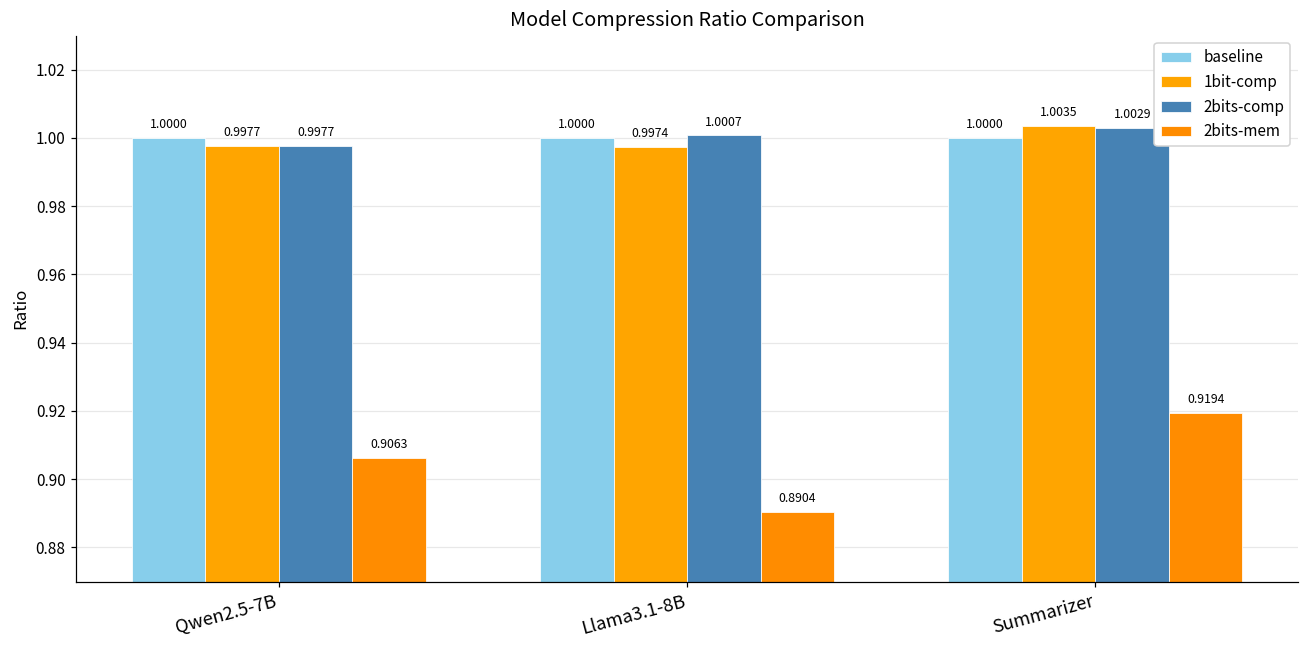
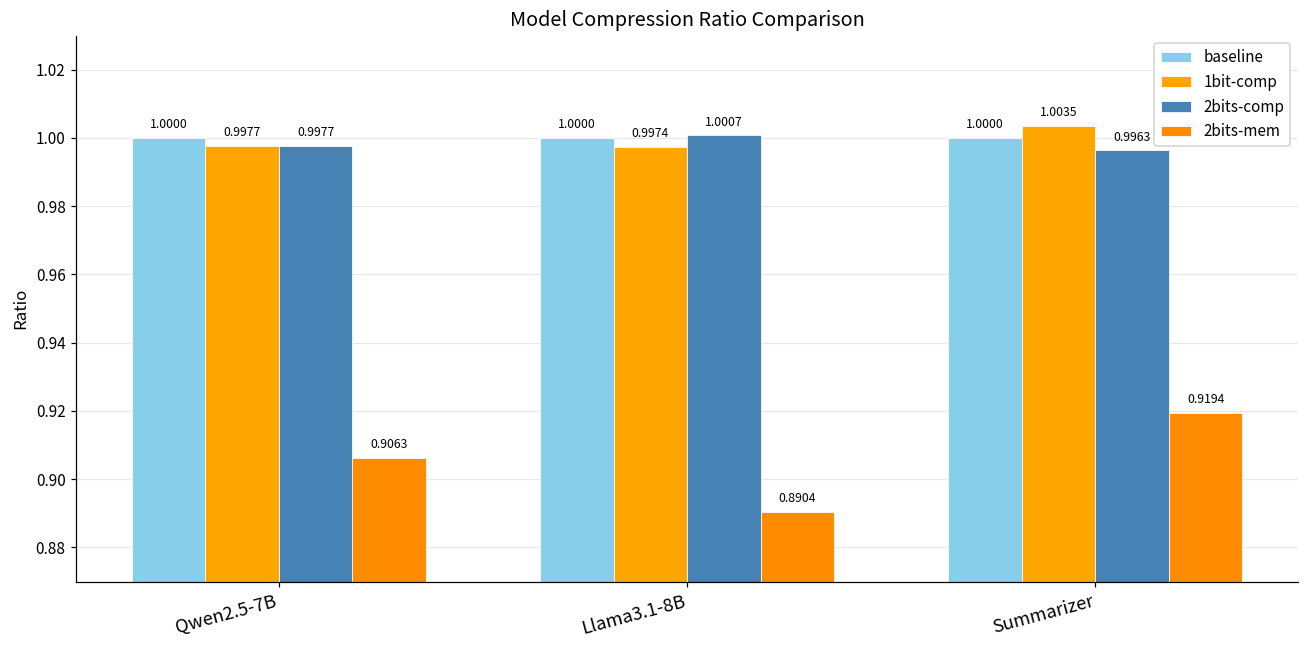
  {
    "baseline": {
      "Qwen2.5-7B": 1.0000,
      "Llama3.1-8B": 1.0000,
      "Summarizer": 1.0000
    },
    "2bits-comp": {
      "Qwen2.5-7B": 0.9977,
      "Llama3.1-8B": 1.0007,
-     "Summarizer": 1.0029
+     "Summarizer": 0.9963
    }
  }
